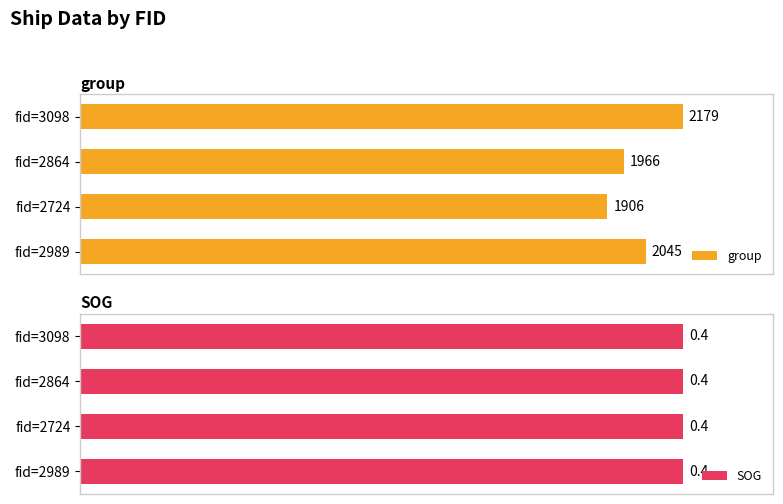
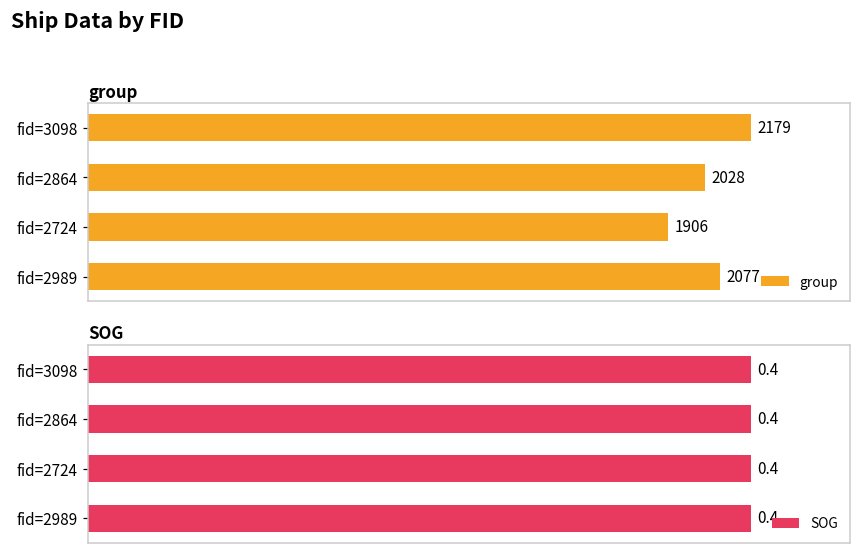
  {
    "group": {
-     "fid=2864": 1966,
-     "fid=2989": 2045
+     "fid=2864": 2028,
+     "fid=2989": 2077
    }
  }
